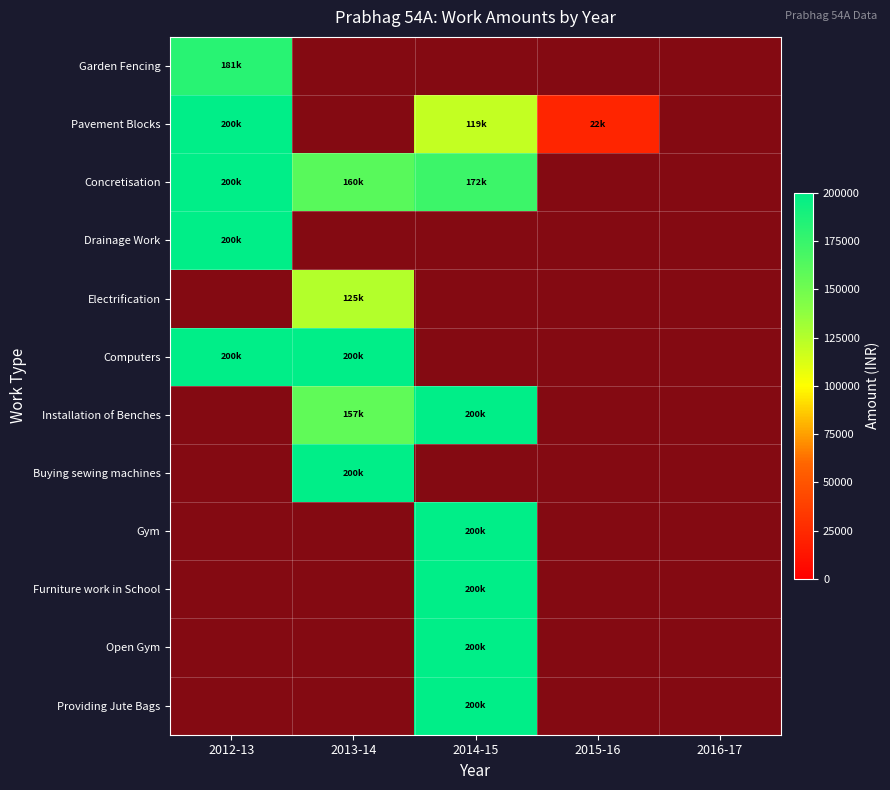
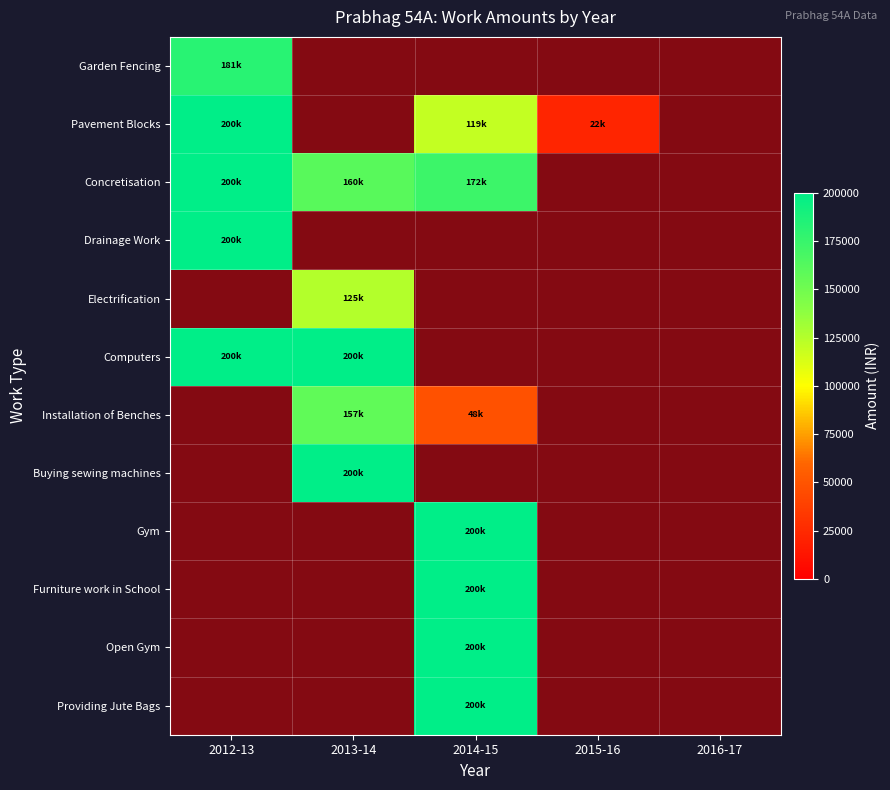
  {
    "Garden Fencing": {
      "2012-13": "181k"
    },
    "Pavement Blocks": {
      "2012-13": "200k",
      "2014-15": "119k",
      "2015-16": "22k"
    },
    "Concretisation": {
      "2012-13": "200k",
      "2013-14": "160k",
      "2014-15": "172k"
    },
    "Drainage Work": {
      "2012-13": "200k"
    },
    "Electrification": {
      "2013-14": "125k"
    },
    "Computers": {
      "2012-13": "200k",
      "2013-14": "200k"
    },
    "Installation of Benches": {
      "2013-14": "157k",
-     "2014-15": "200k"
+     "2014-15": "48k"
    },
    "Buying sewing machines": {
      "2013-14": "200k"
    },
    "Gym": {
      "2014-15": "200k"
    },
    "Furniture work in School": {
      "2014-15": "200k"
    },
    "Open Gym": {
      "2014-15": "200k"
    },
    "Providing Jute Bags": {
      "2014-15": "200k"
    }
  }
